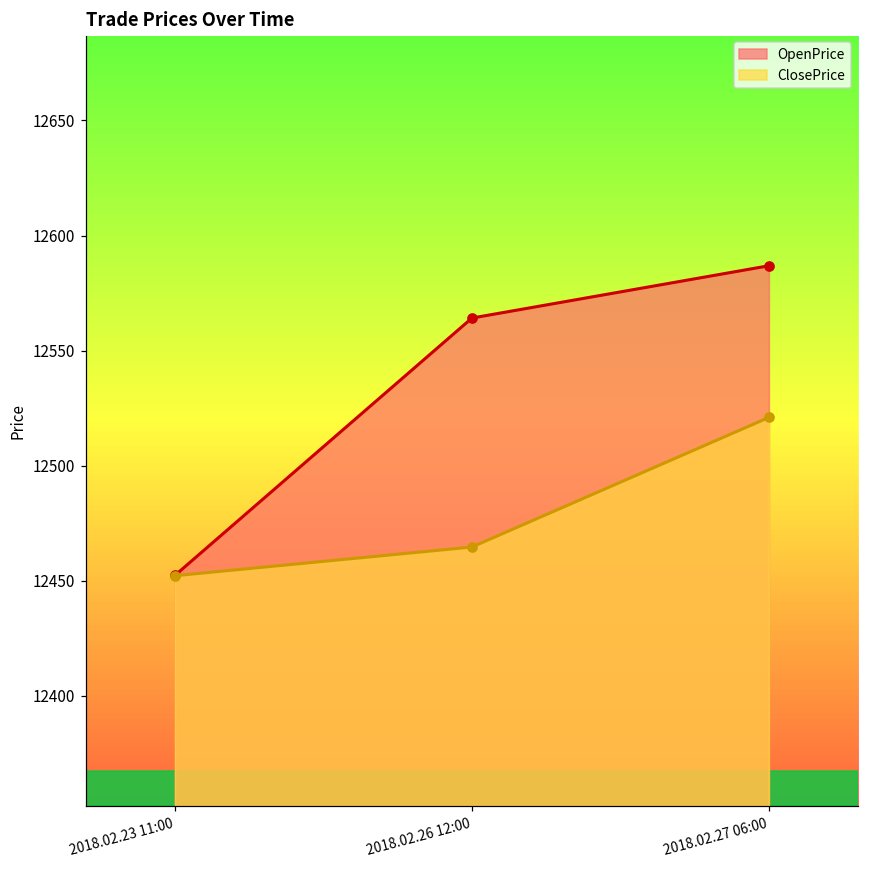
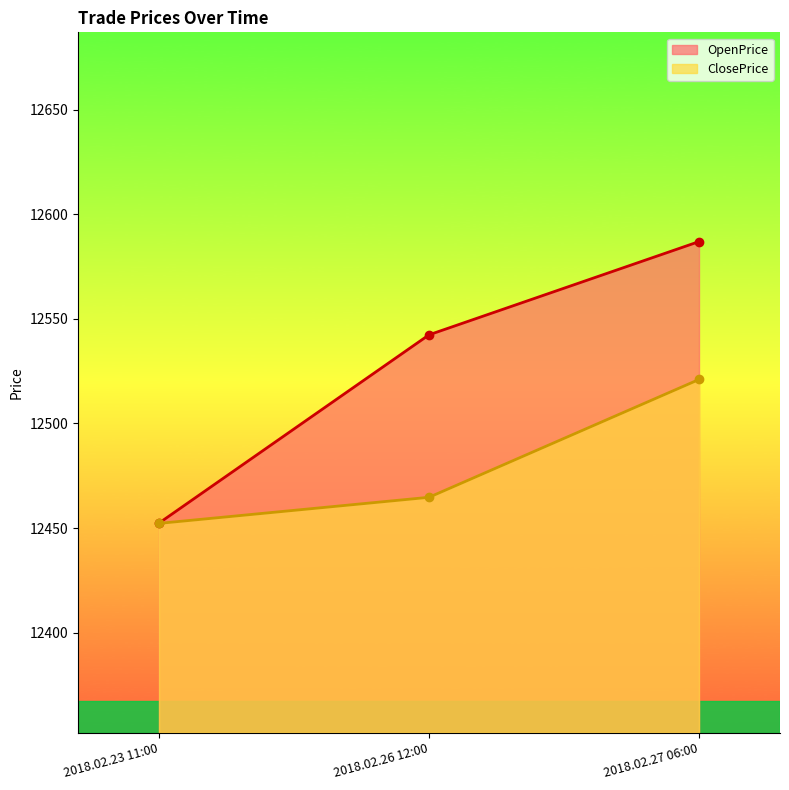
  {
    "OpenPrice": {
-     "2018.02.26 12:00": 12564,
+     "2018.02.26 12:00": 12542,
      "2018.02.27 06:00": 12587
    },
    "ClosePrice": {
      "2018.02.26 12:00": 12465,
      "2018.02.27 06:00": 12521
    }
  }
